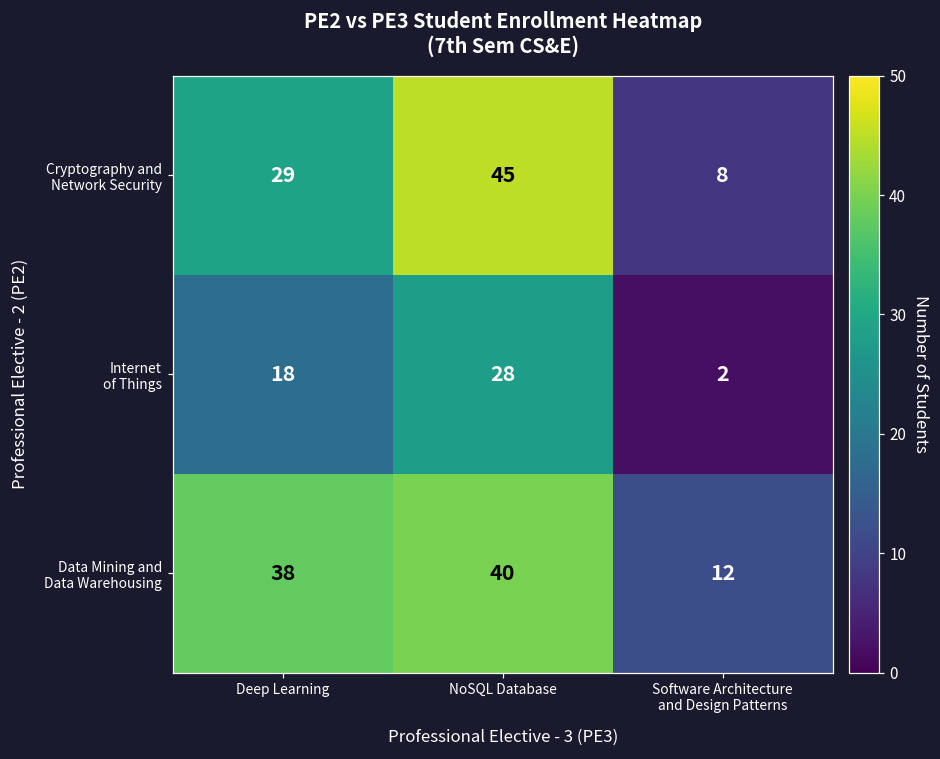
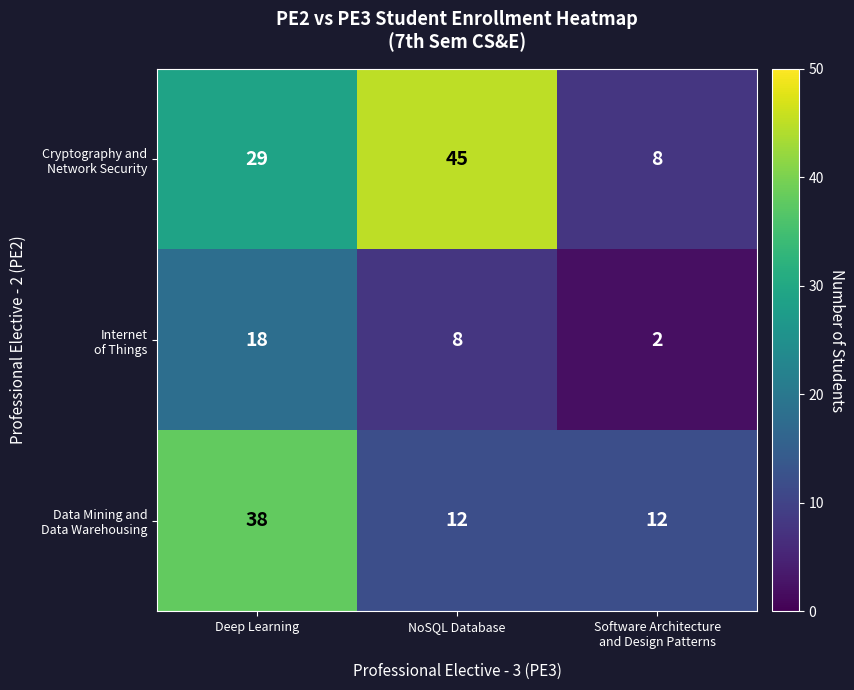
  {
    "Cryptography and Network Security": {
      "Deep Learning": 29,
      "NoSQL Database": 45,
      "Software Architecture and Design Patterns": 8
    },
    "Internet of Things": {
      "Deep Learning": 18,
-     "NoSQL Database": 28,
+     "NoSQL Database": 8,
      "Software Architecture and Design Patterns": 2
    },
    "Data Mining and Data Warehousing": {
      "Deep Learning": 38,
-     "NoSQL Database": 40,
+     "NoSQL Database": 12,
      "Software Architecture and Design Patterns": 12
    }
  }
